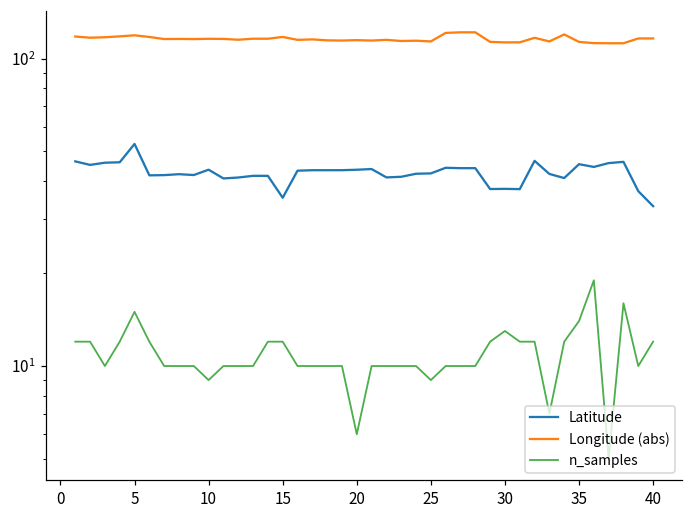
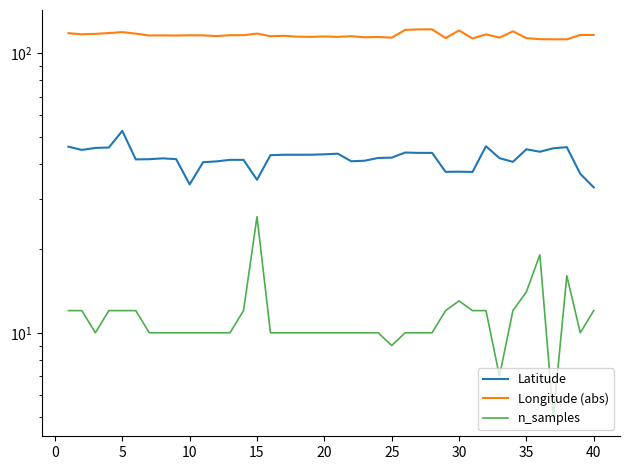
  {
    "Latitude": {
      "5": 53,
-     "10": 43,
+     "10": 34,
      "15": 35,
      "20": 43,
      "25": 42,
      "30": 38,
      "35": 45,
      "40": 33
    },
    "Longitude (abs)": {
      "5": 119,
      "10": 116,
      "15": 118,
      "20": 115,
      "25": 114,
-     "30": 113,
+     "30": 121,
      "35": 113,
      "40": 116
    },
    "n_samples": {
-     "5": 15,
-     "10": 9,
-     "15": 12,
-     "20": 6,
+     "5": 12,
+     "10": 10,
+     "15": 26,
+     "20": 10,
      "25": 9,
      "30": 13,
      "35": 14,
      "40": 12
    }
  }
